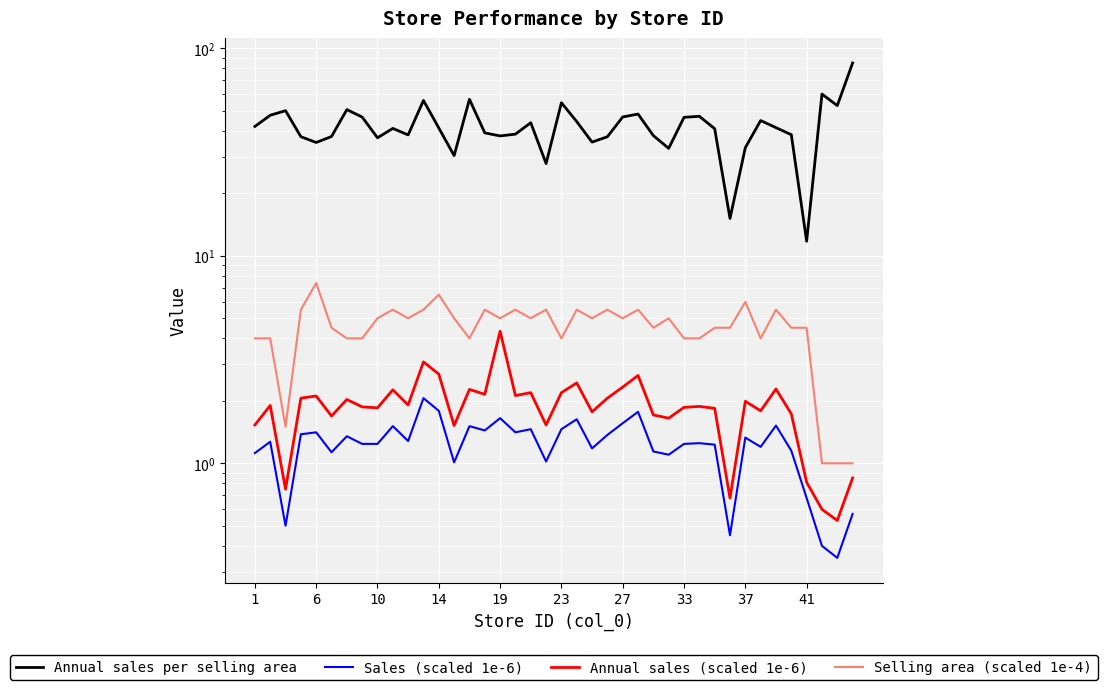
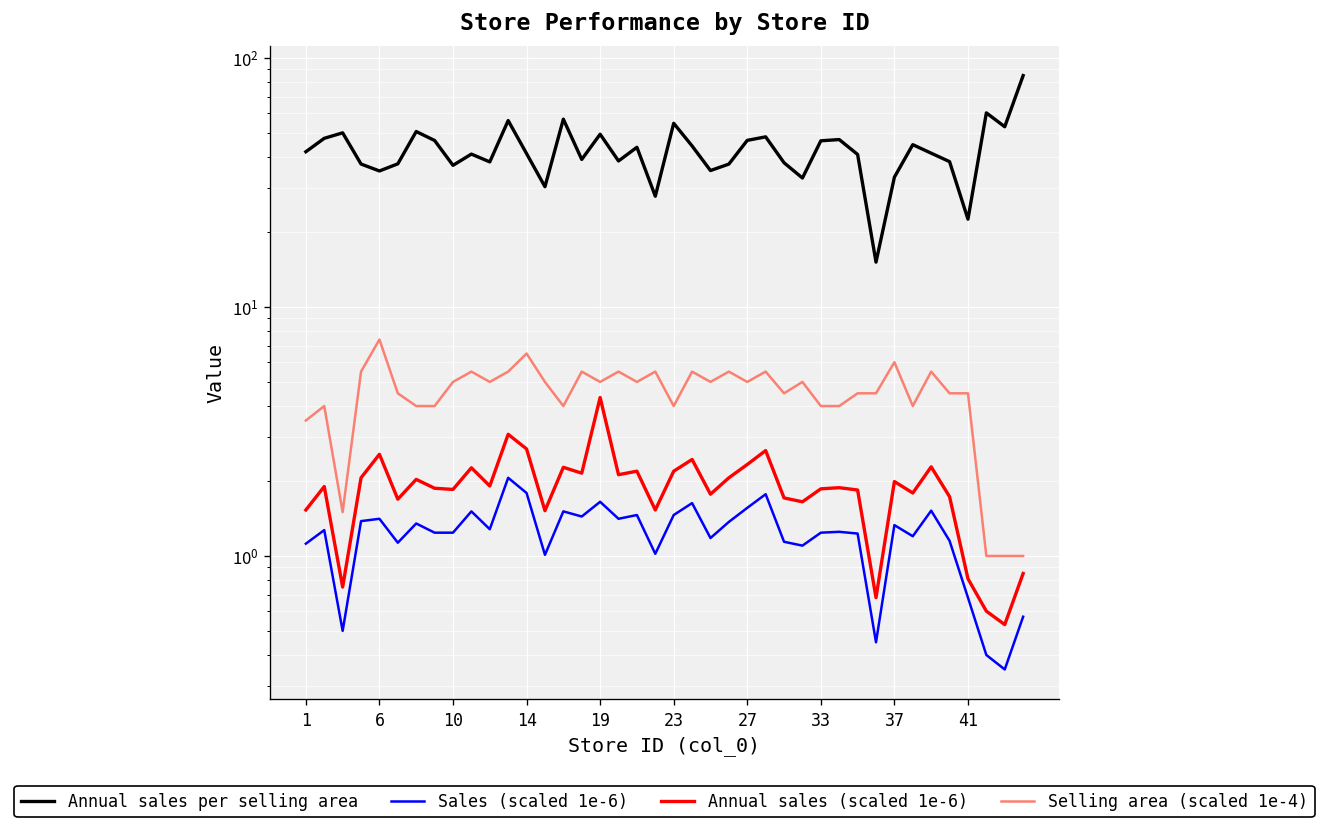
  {
    "Annual sales per selling area": {
      "1": 42,
      "6": 35,
      "10": 37,
      "14": 41,
-     "19": 38,
+     "19": 49,
      "23": 55,
      "27": 47,
      "33": 47,
      "37": 33,
-     "41": 12
+     "41": 23
    },
    "Sales (scaled 1e-6)": {
      "1": 1.1,
      "6": 1.4,
      "10": 1.2,
      "14": 1.8,
      "19": 1.7,
      "23": 1.5,
      "27": 1.6,
      "33": 1.2,
      "37": 1.3,
      "41": 0.68
    },
    "Annual sales (scaled 1e-6)": {
      "1": 1.5,
-     "6": 2.1,
+     "6": 2.6,
      "10": 1.9,
      "14": 2.7,
      "19": 4.3,
      "23": 2.2,
      "27": 2.3,
      "33": 1.9,
      "37": 2.0,
      "41": 0.8
    },
    "Selling area (scaled 1e-4)": {
-     "1": 4.0,
+     "1": 3.5,
      "6": 7.4,
      "10": 5.0,
      "14": 6.5,
      "19": 5.0,
      "23": 4.0,
      "27": 5.0,
      "33": 4.0,
      "37": 6.0,
      "41": 4.5
    }
  }
